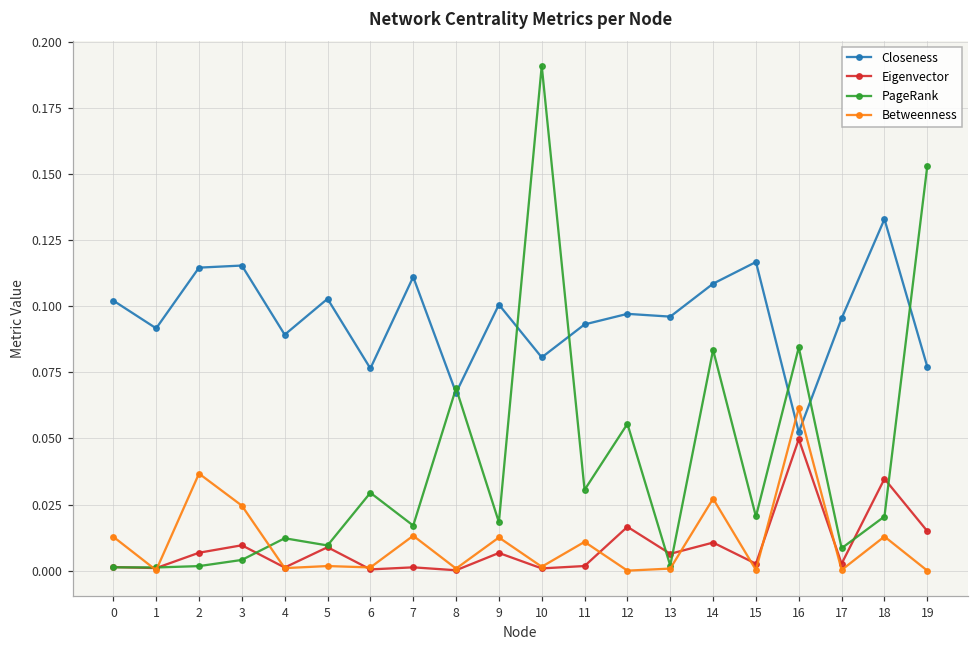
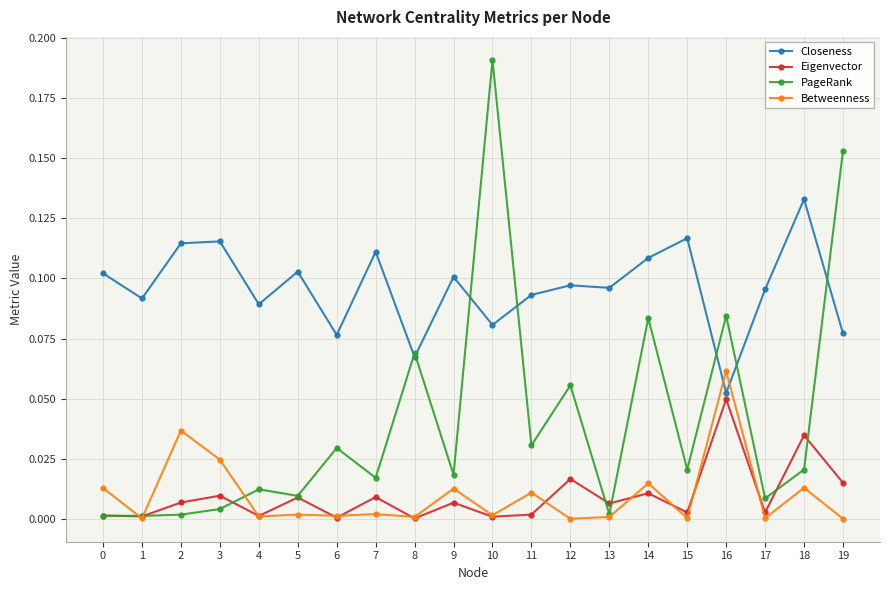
  {
    "Closeness": {
      "0": 0.102,
      "1": 0.092,
      "2": 0.115,
      "3": 0.115,
      "4": 0.089,
      "5": 0.103,
      "6": 0.076,
      "7": 0.111,
      "8": 0.067,
      "9": 0.101,
      "10": 0.081,
      "11": 0.093,
      "12": 0.097,
      "13": 0.096,
      "14": 0.109,
      "15": 0.117,
      "16": 0.052,
      "17": 0.095,
      "18": 0.133,
      "19": 0.077
    },
    "Eigenvector": {
      "2": 0.007,
      "3": 0.010,
-     "7": 0.001,
+     "7": 0.009,
      "9": 0.007,
      "11": 0.002,
      "12": 0.017,
      "13": 0.006,
      "14": 0.011,
      "15": 0.003,
      "16": 0.050,
      "17": 0.003,
      "18": 0.035,
      "19": 0.015
    },
    "PageRank": {
      "2": 0.002,
      "3": 0.004,
      "4": 0.012,
      "6": 0.029,
      "7": 0.017,
      "8": 0.069,
      "9": 0.018,
      "10": 0.191,
      "11": 0.031,
      "12": 0.056,
      "13": 0.002,
      "14": 0.083,
      "15": 0.020,
      "16": 0.084,
      "17": 0.008,
      "18": 0.020,
      "19": 0.153
    },
    "Betweenness": {
      "0": 0.013,
      "2": 0.037,
      "3": 0.025,
      "5": 0.002,
-     "7": 0.013,
+     "7": 0.002,
      "9": 0.013,
      "11": 0.011,
      "12": 0.000,
      "13": 0.001,
-     "14": 0.027,
+     "14": 0.015,
      "15": 0.000,
      "16": 0.062,
      "17": 0.000,
      "18": 0.013,
      "19": 0.000
    }
  }
